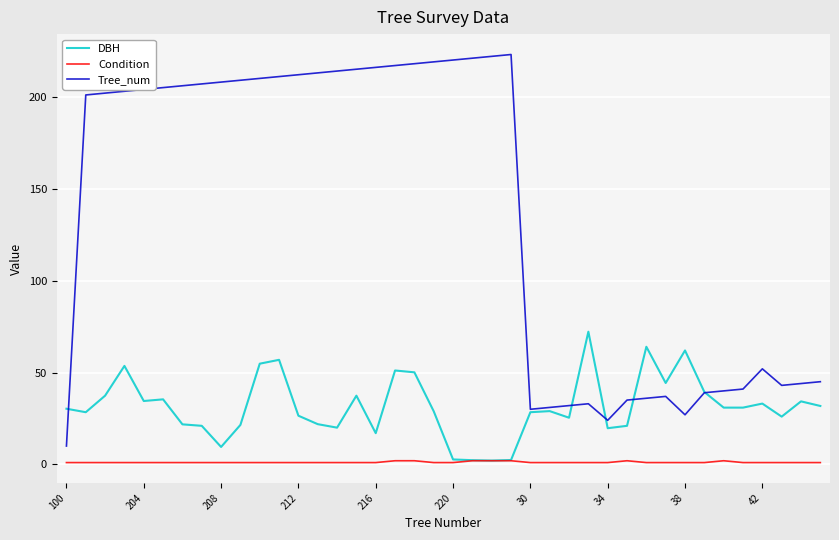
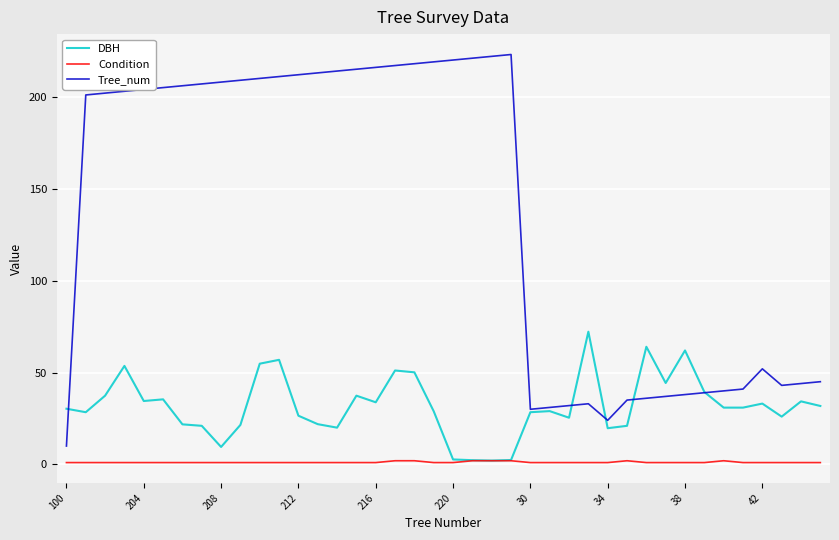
  {
    "DBH": {
      "100": 30,
      "204": 35,
      "208": 10,
      "212": 27,
-     "216": 17,
+     "216": 34,
      "220": 3,
      "30": 28,
      "34": 20,
      "38": 62,
      "42": 33
    },
    "Condition": {
      "100": 1,
      "204": 1,
      "208": 1,
      "212": 1,
      "216": 1,
      "220": 1,
      "30": 1,
      "34": 1,
      "38": 1,
      "42": 1
    },
    "Tree_num": {
      "100": 10,
      "208": 208,
      "212": 212,
      "216": 216,
      "220": 220,
      "30": 30,
      "34": 24,
-     "38": 27,
+     "38": 38,
      "42": 52
    }
  }
